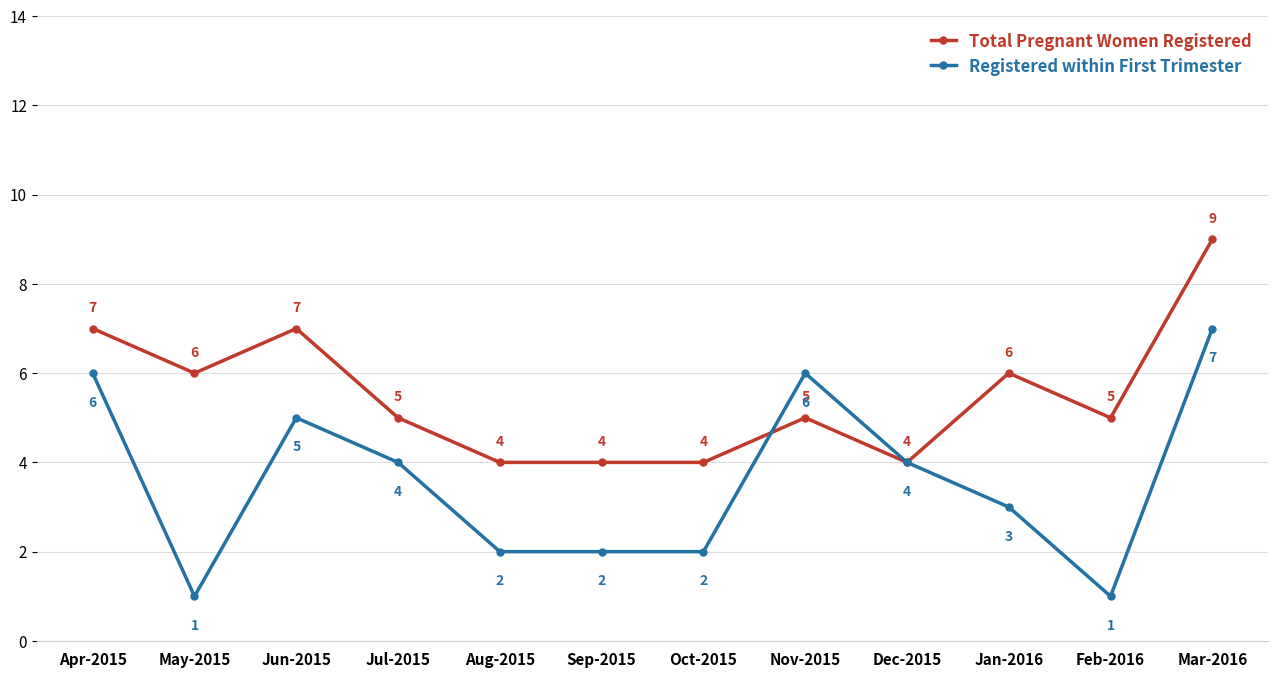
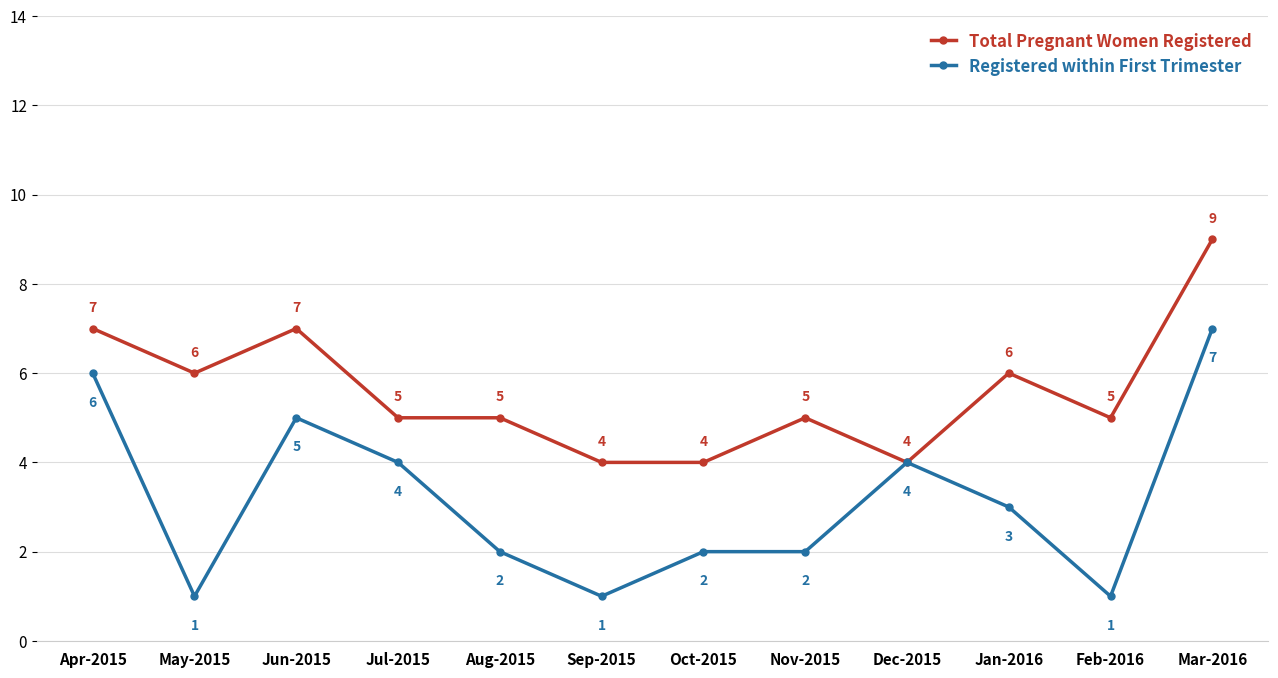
  {
    "Total Pregnant Women Registered": {
      "Apr-2015": 7,
      "May-2015": 6,
      "Jun-2015": 7,
      "Jul-2015": 5,
-     "Aug-2015": 4,
+     "Aug-2015": 5,
      "Sep-2015": 4,
      "Oct-2015": 4,
      "Jan-2016": 6,
      "Feb-2016": 5,
      "Mar-2016": 9
    },
    "Registered within First Trimester": {
      "Apr-2015": 6,
      "May-2015": 1,
      "Jun-2015": 5,
      "Jul-2015": 4,
      "Aug-2015": 2,
-     "Sep-2015": 2,
+     "Sep-2015": 1,
      "Oct-2015": 2,
-     "Nov-2015": 6,
+     "Nov-2015": 2,
      "Jan-2016": 3,
      "Feb-2016": 1,
      "Mar-2016": 7
    }
  }
